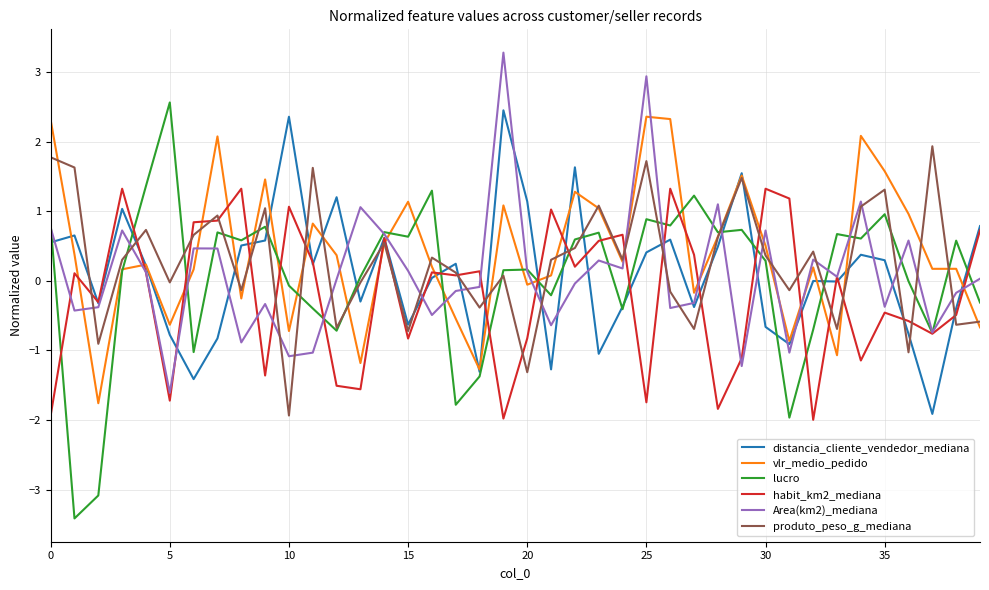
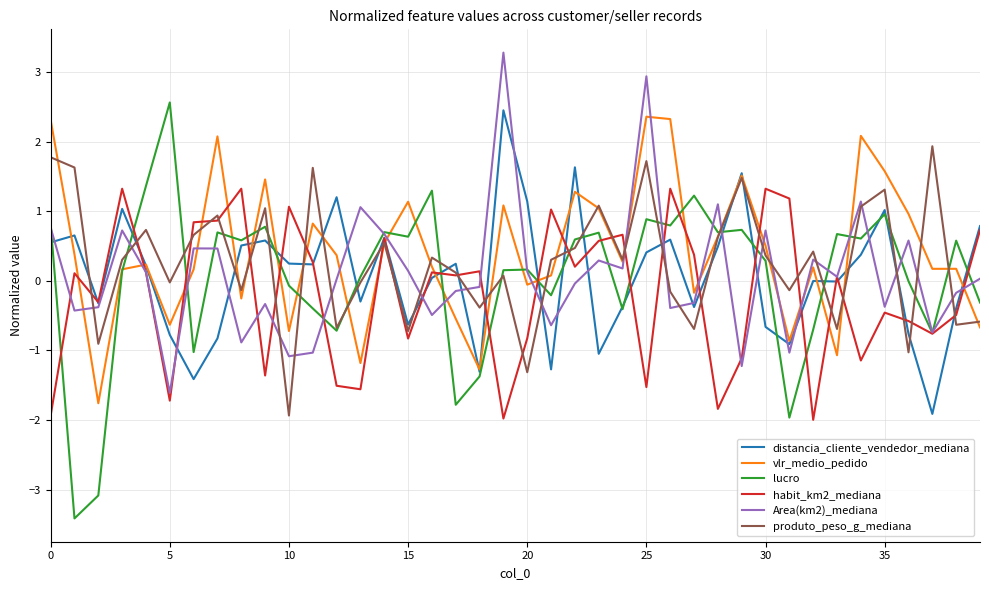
  {
    "distancia_cliente_vendedor_mediana": {
      "0": 0.6,
      "5": -0.8,
-     "10": 2.4,
+     "10": 0.2,
      "15": -0.6,
      "20": 1.1,
      "25": 0.4,
      "30": -0.7,
-     "35": 0.3
+     "35": 1.0
    },
    "vlr_medio_pedido": {
      "0": 2.3,
      "5": -0.6,
      "10": -0.7,
      "15": 1.1,
      "20": -0.1,
      "25": 2.4,
      "30": 0.5,
      "35": 1.6
    },
    "lucro": {
      "0": 0.8,
      "5": 2.6,
      "10": -0.1,
      "15": 0.6,
      "25": 0.9,
      "30": 0.3,
      "35": 1.0
    },
    "habit_km2_mediana": {
      "0": -1.9,
      "5": -1.7,
      "10": 1.1,
      "15": -0.8,
      "20": -0.8,
-     "25": -1.7,
+     "25": -1.5,
      "30": 1.3,
      "35": -0.5
    },
    "Area(km2)_mediana": {
      "0": 0.8,
      "5": -1.6,
      "10": -1.1,
      "15": 0.1,
      "25": 2.9,
      "30": 0.7,
      "35": -0.4
    },
    "produto_peso_g_mediana": {
      "0": 1.8,
      "5": 0.0,
      "10": -1.9,
      "15": -0.7,
      "20": -1.3,
      "25": 1.7,
      "30": 0.4,
      "35": 1.3
    }
  }
